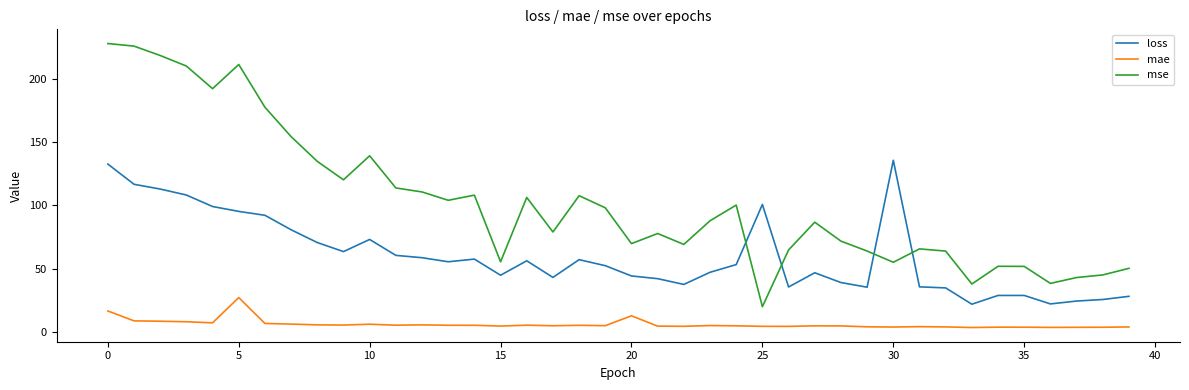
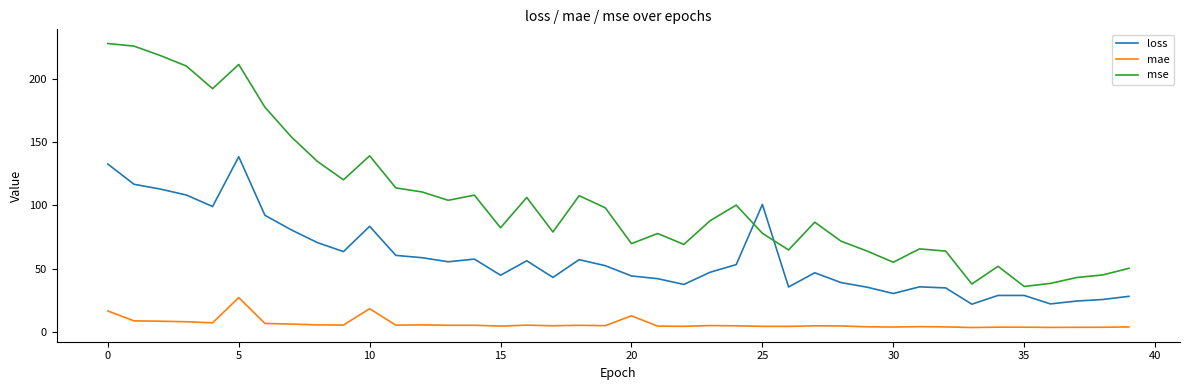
  {
    "loss": {
      "0": 133,
-     "5": 95,
-     "10": 73,
+     "5": 139,
+     "10": 83,
      "15": 45,
      "20": 44,
      "25": 101,
-     "30": 136,
+     "30": 30,
      "35": 29
    },
    "mae": {
      "0": 16,
      "5": 27,
-     "10": 6,
+     "10": 18,
      "15": 4,
      "20": 13,
      "25": 4,
      "30": 4,
      "35": 4
    },
    "mse": {
      "0": 228,
      "5": 212,
      "10": 139,
-     "15": 55,
+     "15": 82,
      "20": 70,
-     "25": 20,
+     "25": 78,
      "30": 55,
-     "35": 52
+     "35": 36
    }
  }
